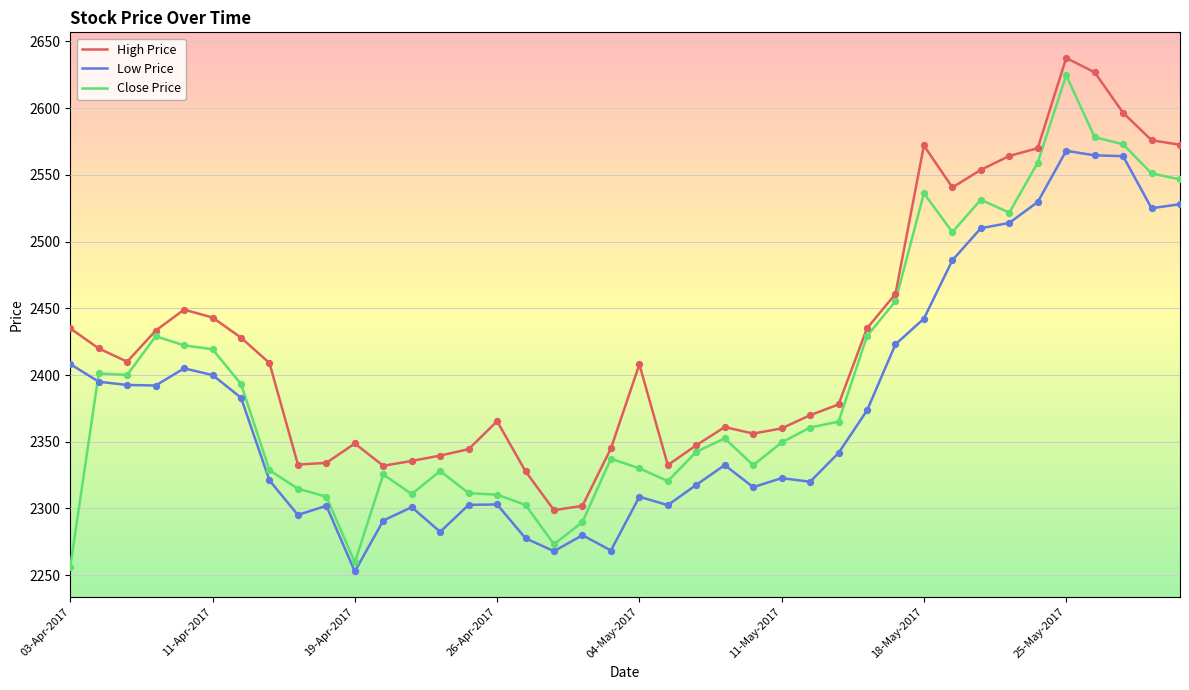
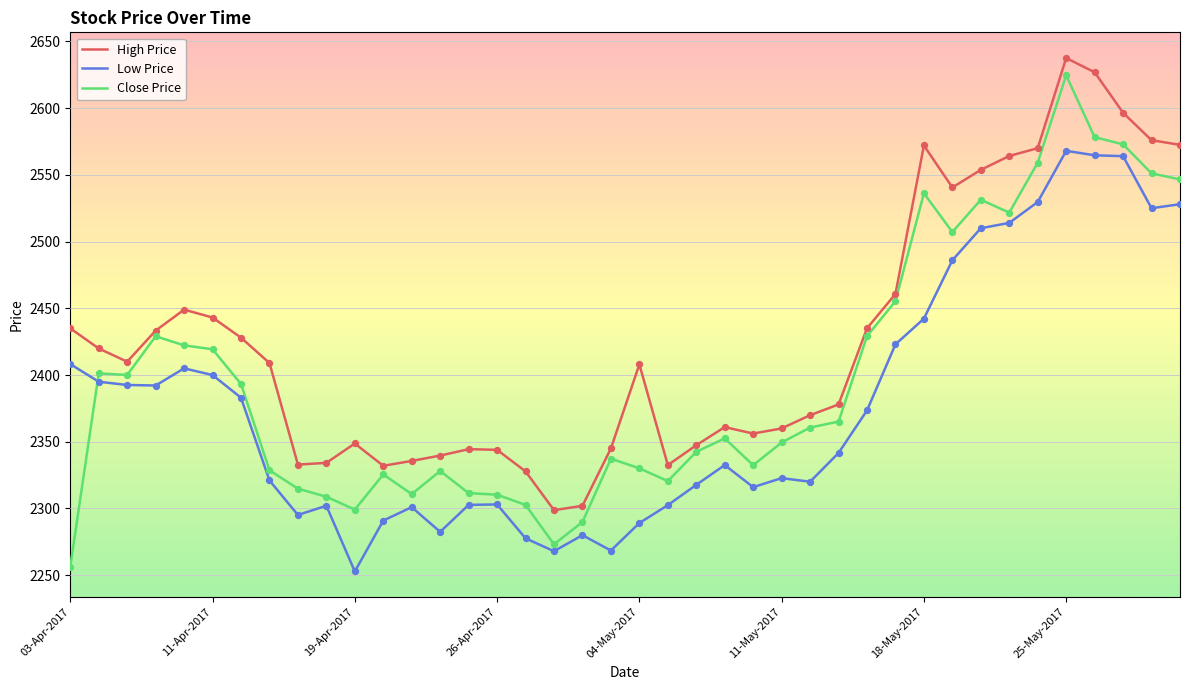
  {
    "High Price": {
      "03-Apr-2017": 2435,
      "11-Apr-2017": 2443,
      "19-Apr-2017": 2349,
-     "26-Apr-2017": 2365,
+     "26-Apr-2017": 2344,
      "04-May-2017": 2408,
      "11-May-2017": 2360,
      "18-May-2017": 2572,
      "25-May-2017": 2638
    },
    "Low Price": {
      "03-Apr-2017": 2408,
      "11-Apr-2017": 2400,
      "19-Apr-2017": 2253,
      "26-Apr-2017": 2303,
-     "04-May-2017": 2309,
+     "04-May-2017": 2289,
      "11-May-2017": 2323,
      "18-May-2017": 2442,
      "25-May-2017": 2568
    },
    "Close Price": {
      "03-Apr-2017": 2256,
      "11-Apr-2017": 2419,
-     "19-Apr-2017": 2260,
+     "19-Apr-2017": 2299,
      "26-Apr-2017": 2310,
      "04-May-2017": 2330,
      "11-May-2017": 2349,
      "18-May-2017": 2536,
      "25-May-2017": 2625
    }
  }
